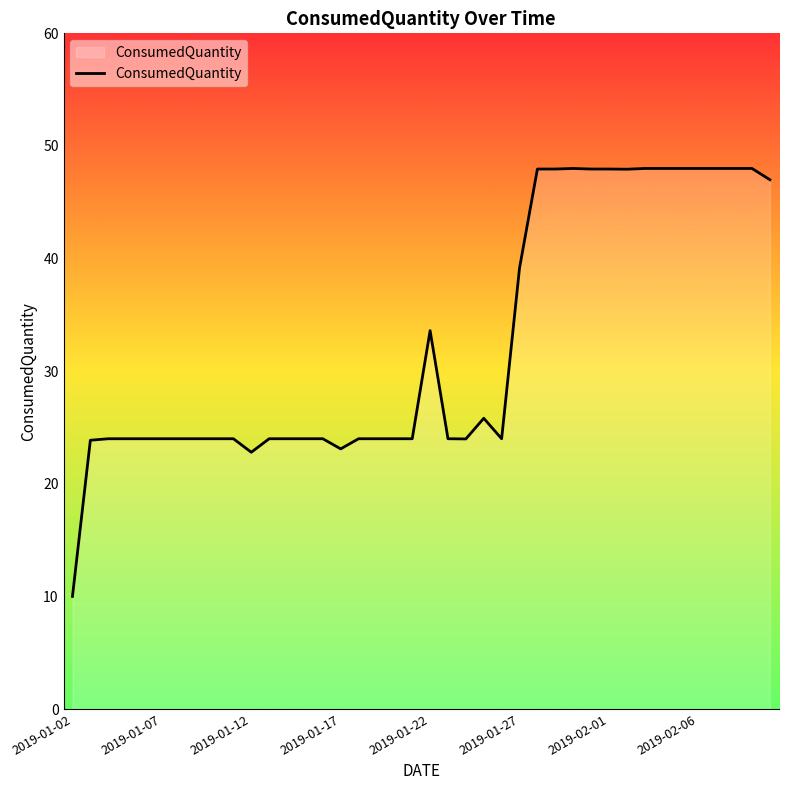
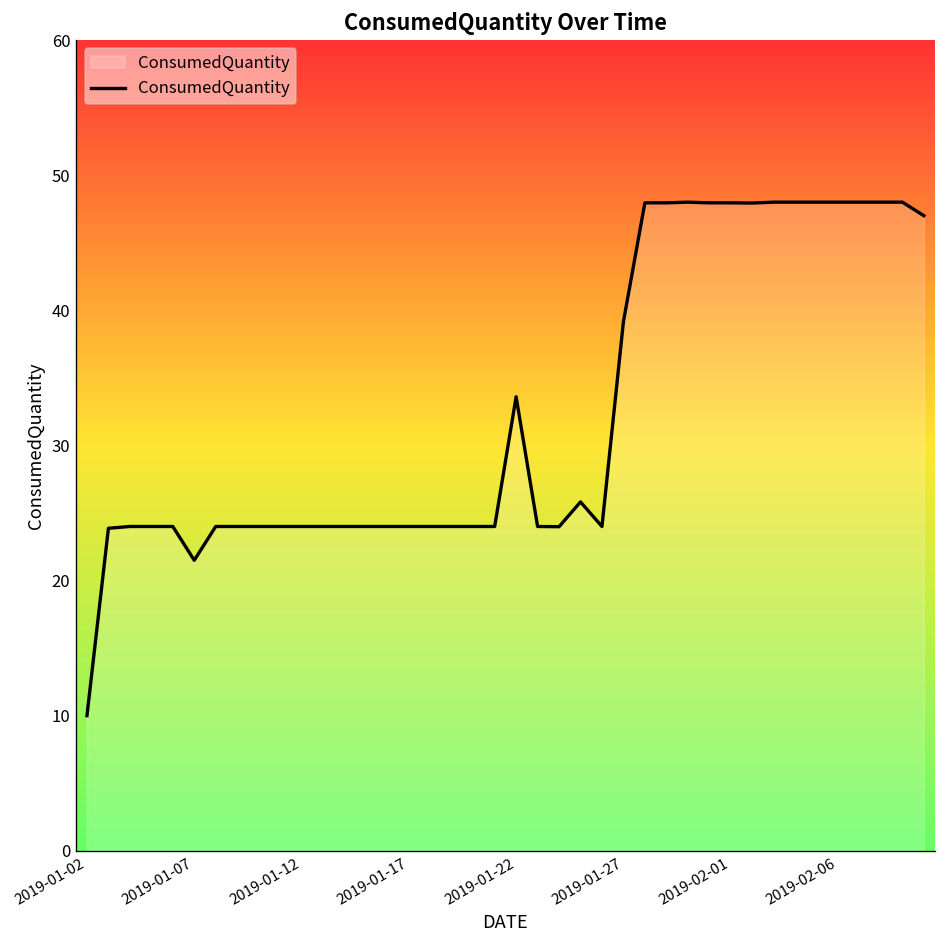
  {
    "2019-01-02": 10.0,
-   "2019-01-07": 24.0,
-   "2019-01-12": 22.8,
-   "2019-01-17": 23.1,
+   "2019-01-07": 21.5,
+   "2019-01-12": 24.0,
+   "2019-01-17": 24.0,
    "2019-01-22": 33.6,
    "2019-01-27": 39.2,
    "2019-02-01": 48.0,
    "2019-02-06": 48.0
  }
